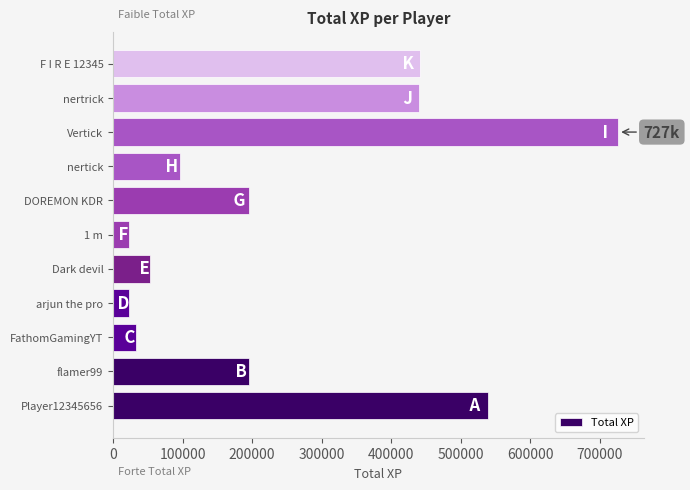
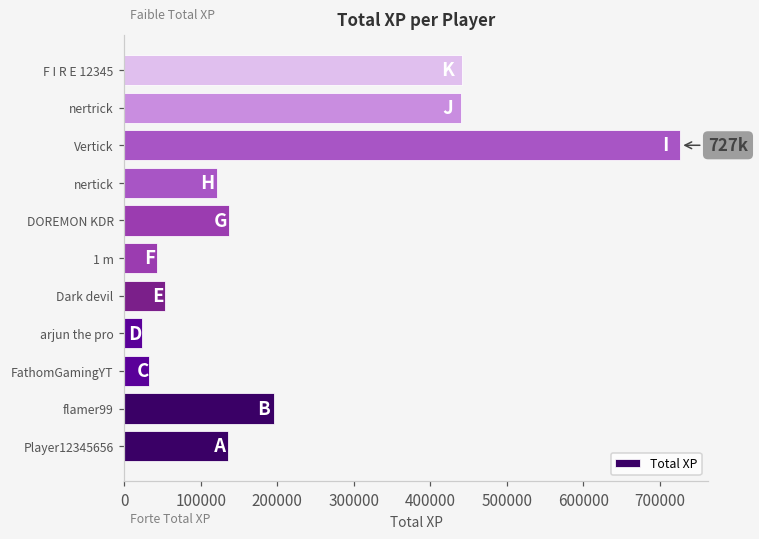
  {
    "F I R E 12345": 440000,
    "nertrick": 440000,
-   "nertick": 100000,
-   "DOREMON KDR": 190000,
-   "1 m": 20000,
+   "nertick": 120000,
+   "DOREMON KDR": 140000,
+   "1 m": 40000,
    "Dark devil": 50000,
    "arjun the pro": 20000,
    "FathomGamingYT": 30000,
    "flamer99": 200000,
-   "Player12345656": 540000
+   "Player12345656": 140000
  }
